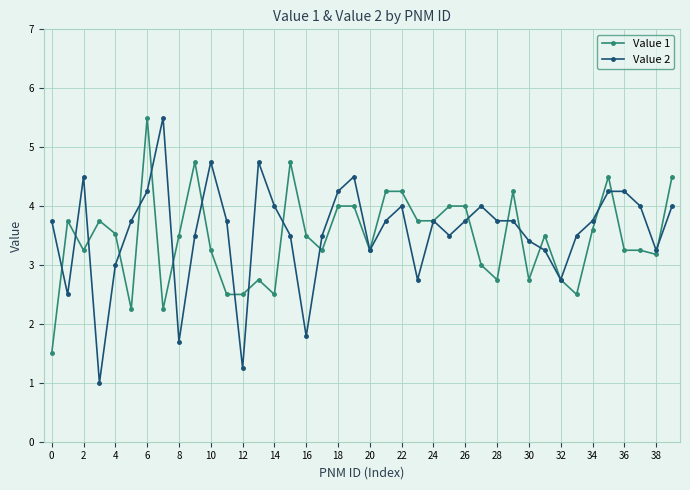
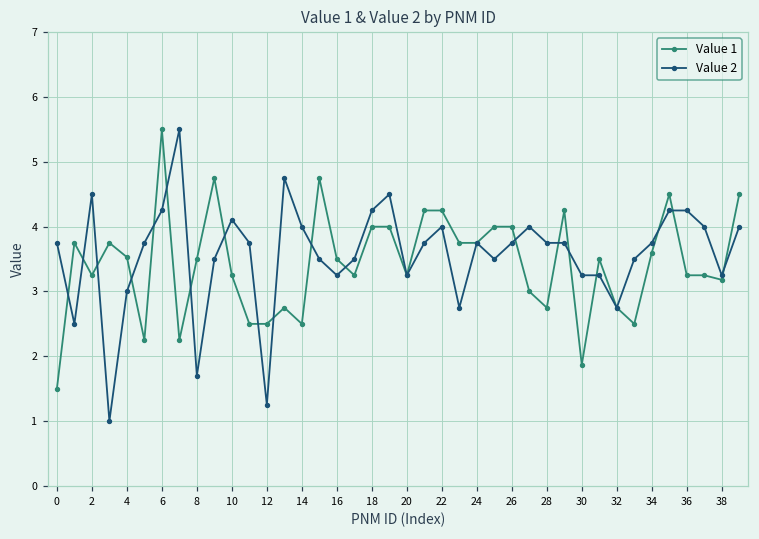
  {
    "Value 1": {
      "0": 1.5,
      "2": 3.3,
      "4": 3.5,
      "6": 5.5,
      "8": 3.5,
      "10": 3.3,
      "12": 2.5,
      "14": 2.5,
      "16": 3.5,
      "18": 4.0,
      "22": 4.3,
      "26": 4.0,
      "28": 2.8,
-     "30": 2.8,
+     "30": 1.9,
      "34": 3.6,
      "36": 3.3,
      "38": 3.2
    },
    "Value 2": {
      "0": 3.8,
      "2": 4.5,
      "4": 3.0,
      "6": 4.3,
      "8": 1.7,
-     "10": 4.8,
+     "10": 4.1,
      "12": 1.3,
      "14": 4.0,
-     "16": 1.8,
+     "16": 3.3,
      "18": 4.3,
      "22": 4.0,
      "26": 3.8,
      "28": 3.8,
-     "30": 3.4,
+     "30": 3.3,
      "34": 3.8,
      "36": 4.3,
      "38": 3.3
    }
  }
